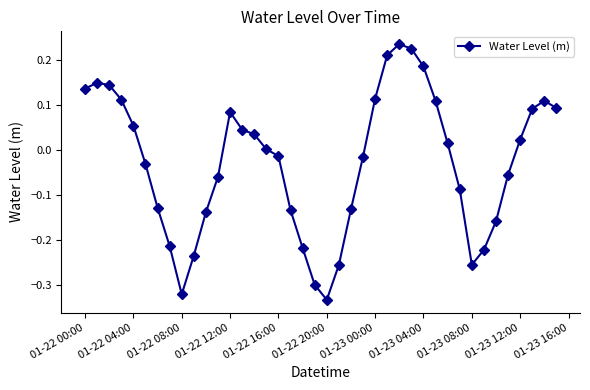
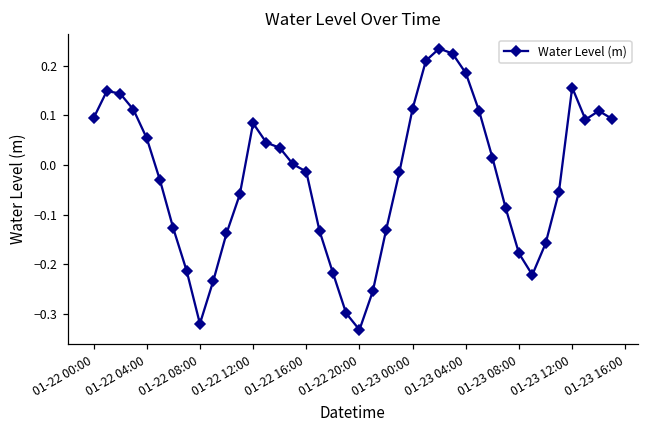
  {
-   "01-22 00:00": 0.14,
+   "01-22 00:00": 0.09,
    "01-22 04:00": 0.05,
    "01-22 08:00": -0.32,
    "01-22 12:00": 0.08,
    "01-22 16:00": -0.01,
    "01-22 20:00": -0.33,
    "01-23 00:00": 0.11,
    "01-23 04:00": 0.19,
-   "01-23 08:00": -0.25,
-   "01-23 12:00": 0.02
+   "01-23 08:00": -0.18,
+   "01-23 12:00": 0.16
  }
